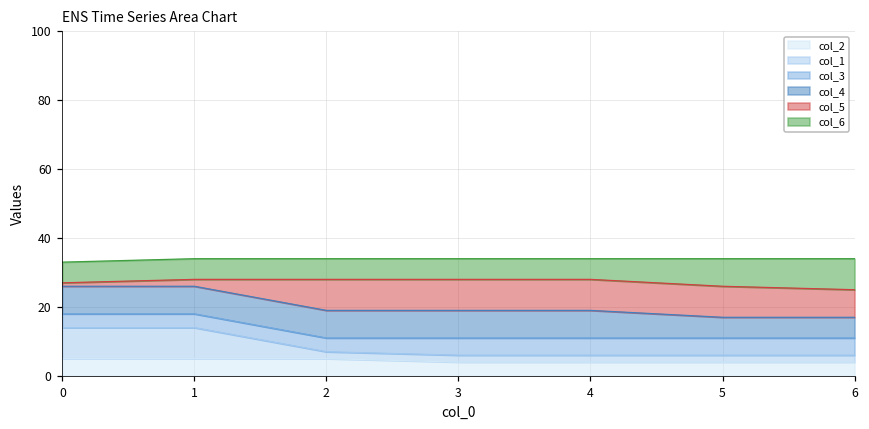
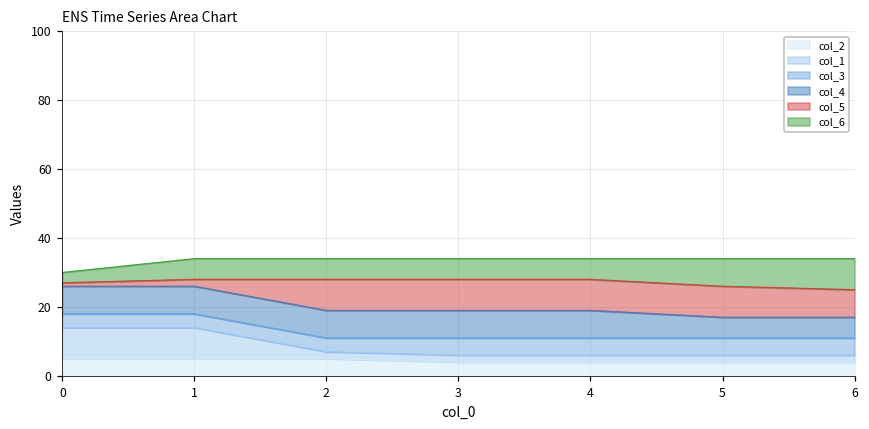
  {
    "col_5": {
      "0": 1,
      "1": 2,
      "2": 9,
      "3": 9,
      "4": 9,
      "5": 9,
      "6": 8
    },
    "col_6": {
-     "0": 6,
+     "0": 3,
      "1": 6,
      "2": 6,
      "3": 6,
      "4": 6,
      "5": 8,
      "6": 9
    }
  }
